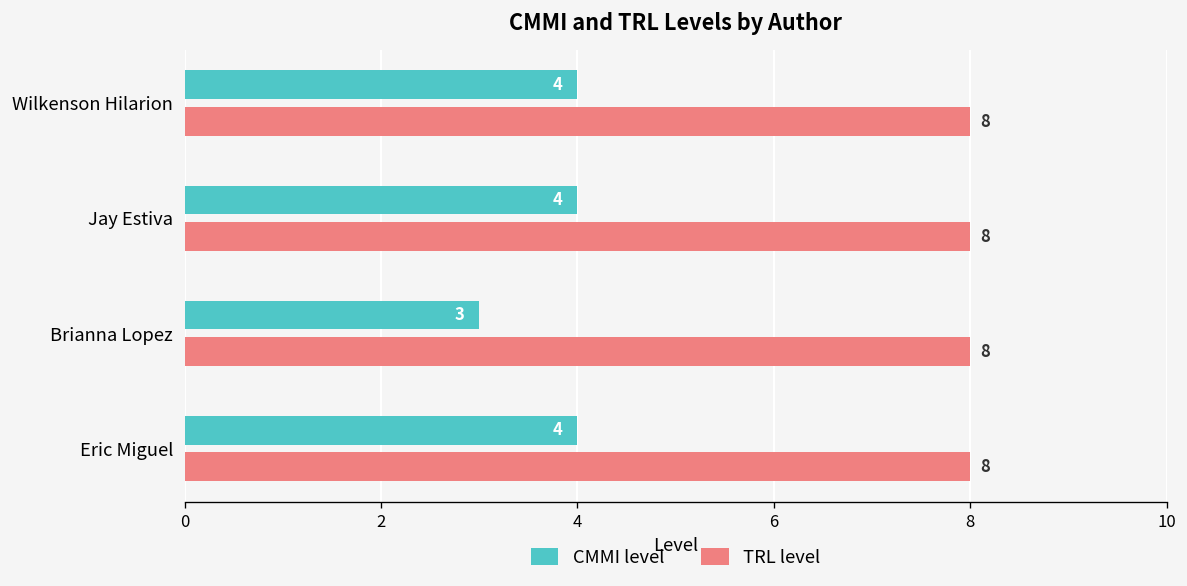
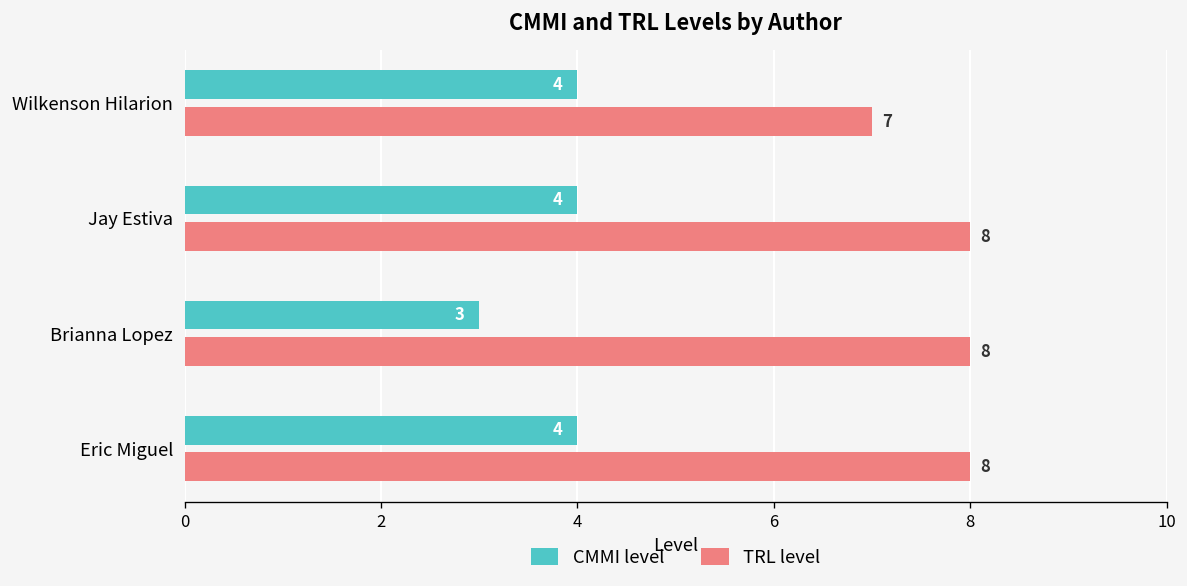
  {
    "CMMI level": {
      "Wilkenson Hilarion": 4,
      "Jay Estiva": 4,
      "Brianna Lopez": 3,
      "Eric Miguel": 4
    },
    "TRL level": {
-     "Wilkenson Hilarion": 8,
+     "Wilkenson Hilarion": 7,
      "Jay Estiva": 8,
      "Brianna Lopez": 8,
      "Eric Miguel": 8
    }
  }
